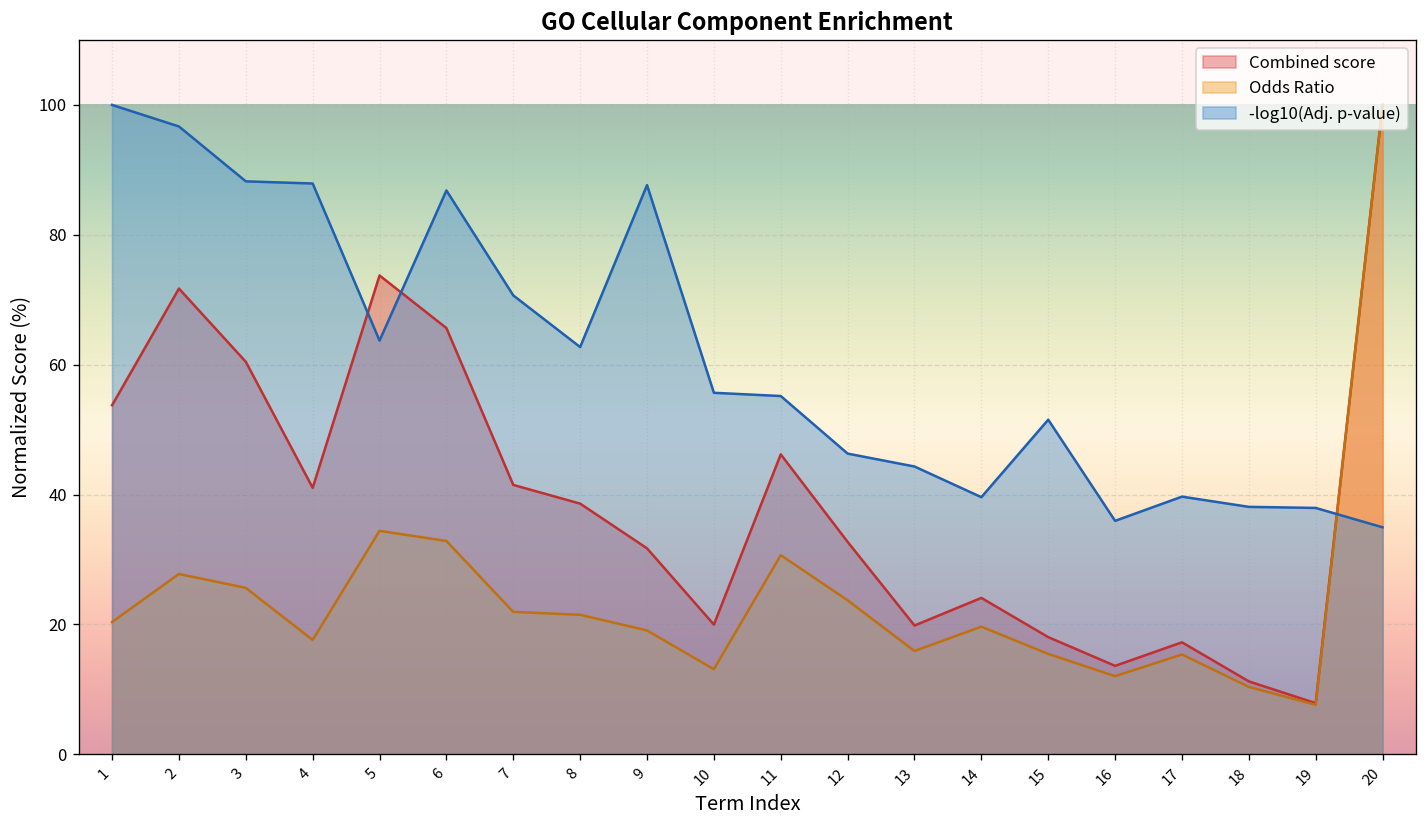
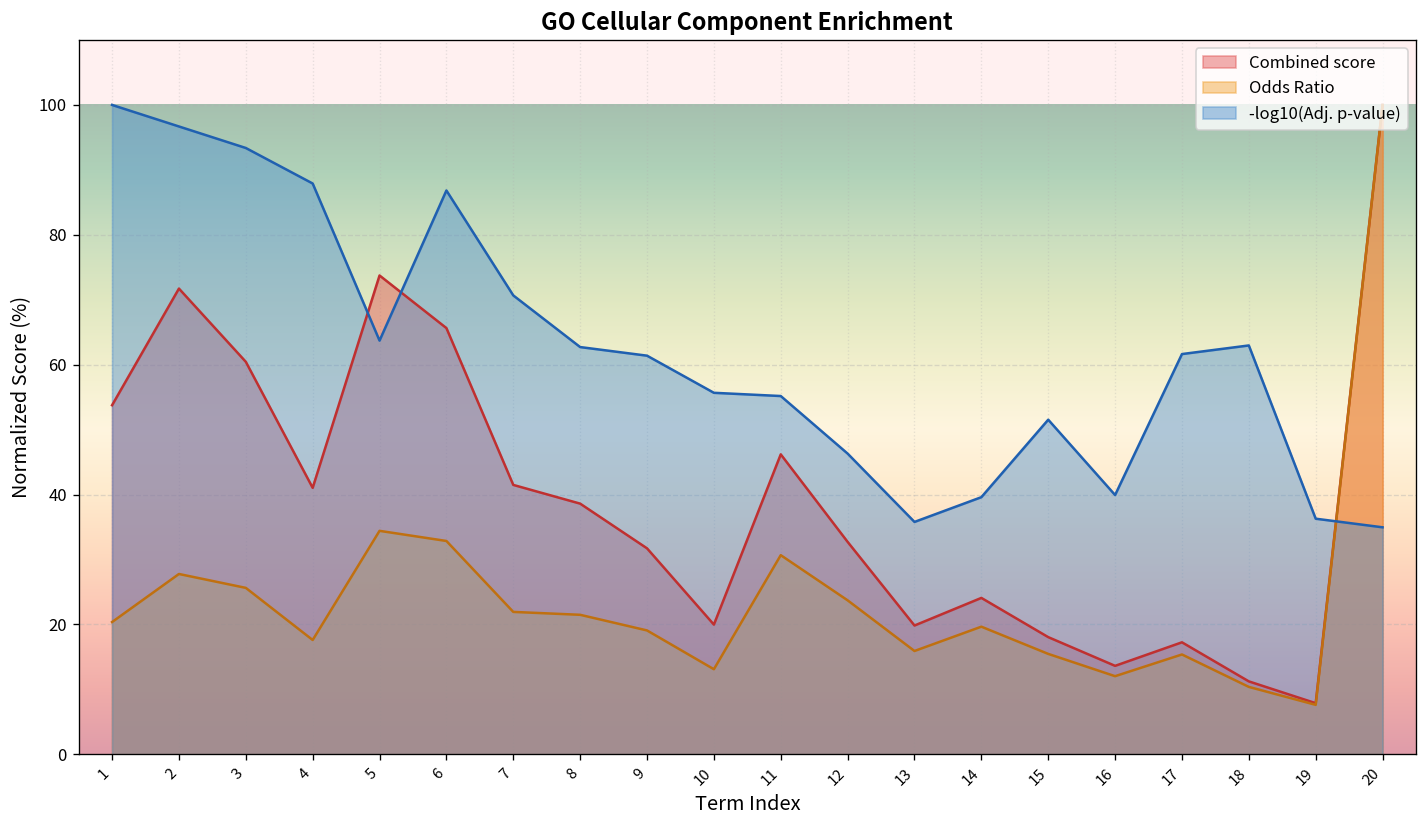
  {
    "-log10(Adj. p-value)": {
      "1": 100,
      "2": 97,
-     "3": 88,
+     "3": 93,
      "4": 88,
      "5": 64,
      "6": 87,
      "7": 71,
      "8": 63,
-     "9": 88,
+     "9": 61,
      "10": 56,
      "11": 55,
      "12": 46,
-     "13": 44,
+     "13": 36,
      "14": 40,
      "15": 52,
-     "16": 36,
-     "17": 40,
-     "18": 38,
-     "19": 38,
+     "16": 40,
+     "17": 62,
+     "18": 63,
+     "19": 36,
      "20": 35
    }
  }
